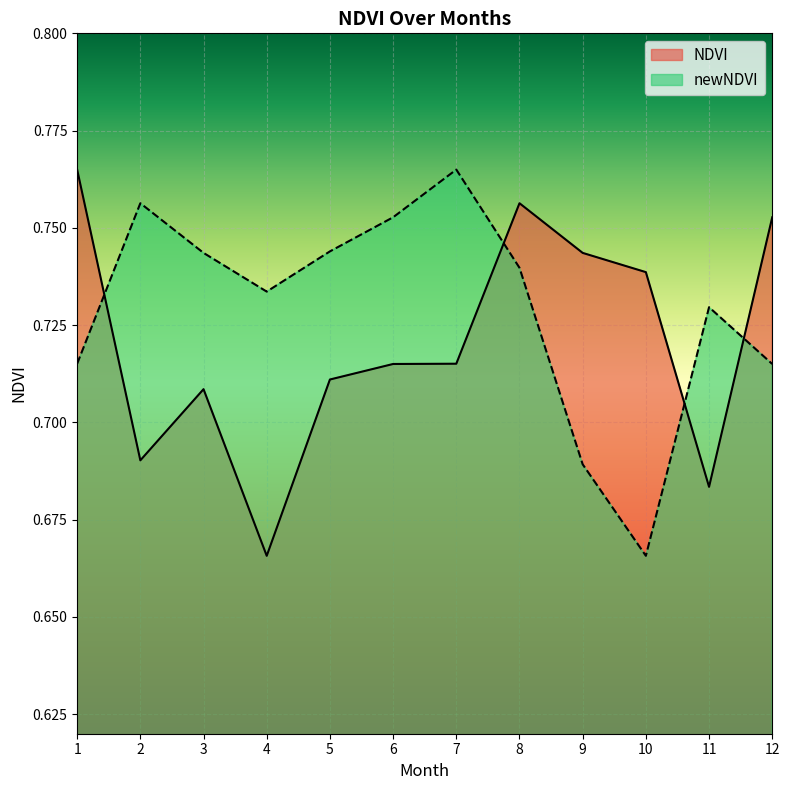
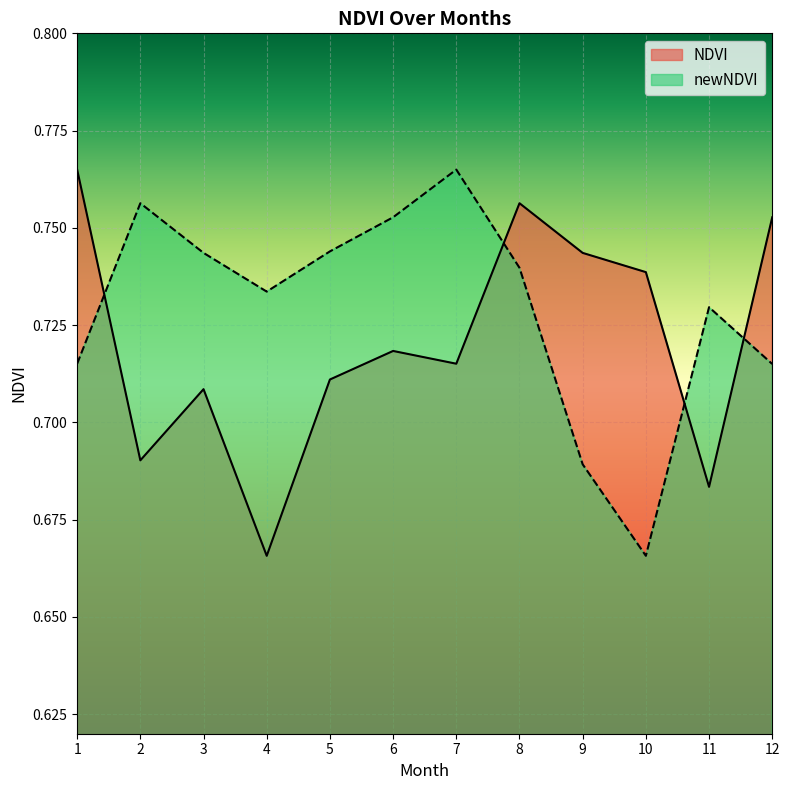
  {
    "NDVI": {
      "1": 0.765,
      "2": 0.690,
      "3": 0.709,
      "4": 0.666,
      "5": 0.711,
-     "6": 0.715,
+     "6": 0.718,
      "7": 0.715,
      "8": 0.756,
      "9": 0.744,
      "10": 0.739,
      "11": 0.683,
      "12": 0.753
    },
    "newNDVI": {
      "1": 0.715,
      "2": 0.756,
      "3": 0.744,
      "4": 0.734,
      "5": 0.744,
      "6": 0.753,
      "7": 0.765,
      "8": 0.740,
      "9": 0.689,
      "10": 0.666,
      "11": 0.730,
      "12": 0.715
    }
  }
